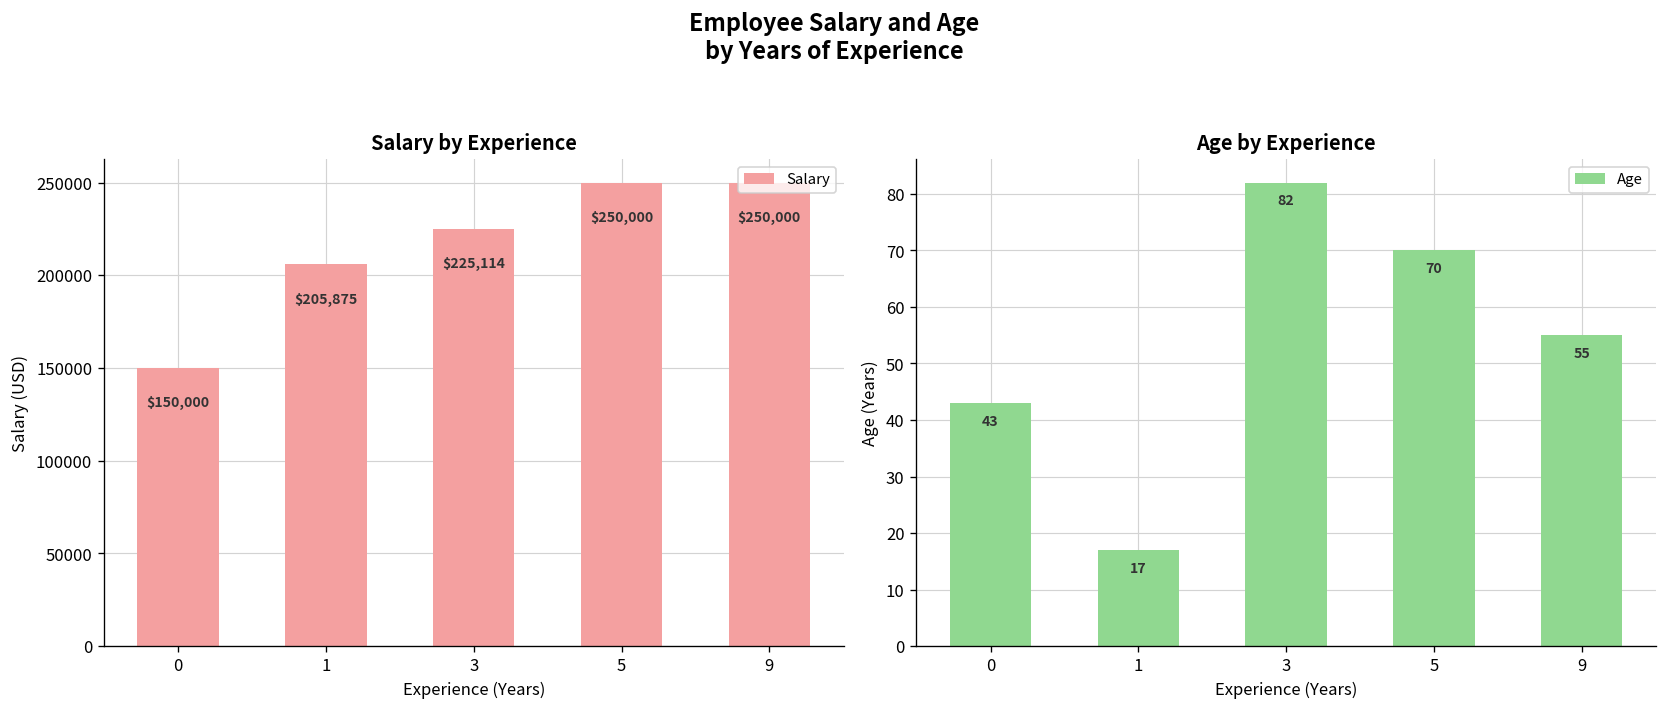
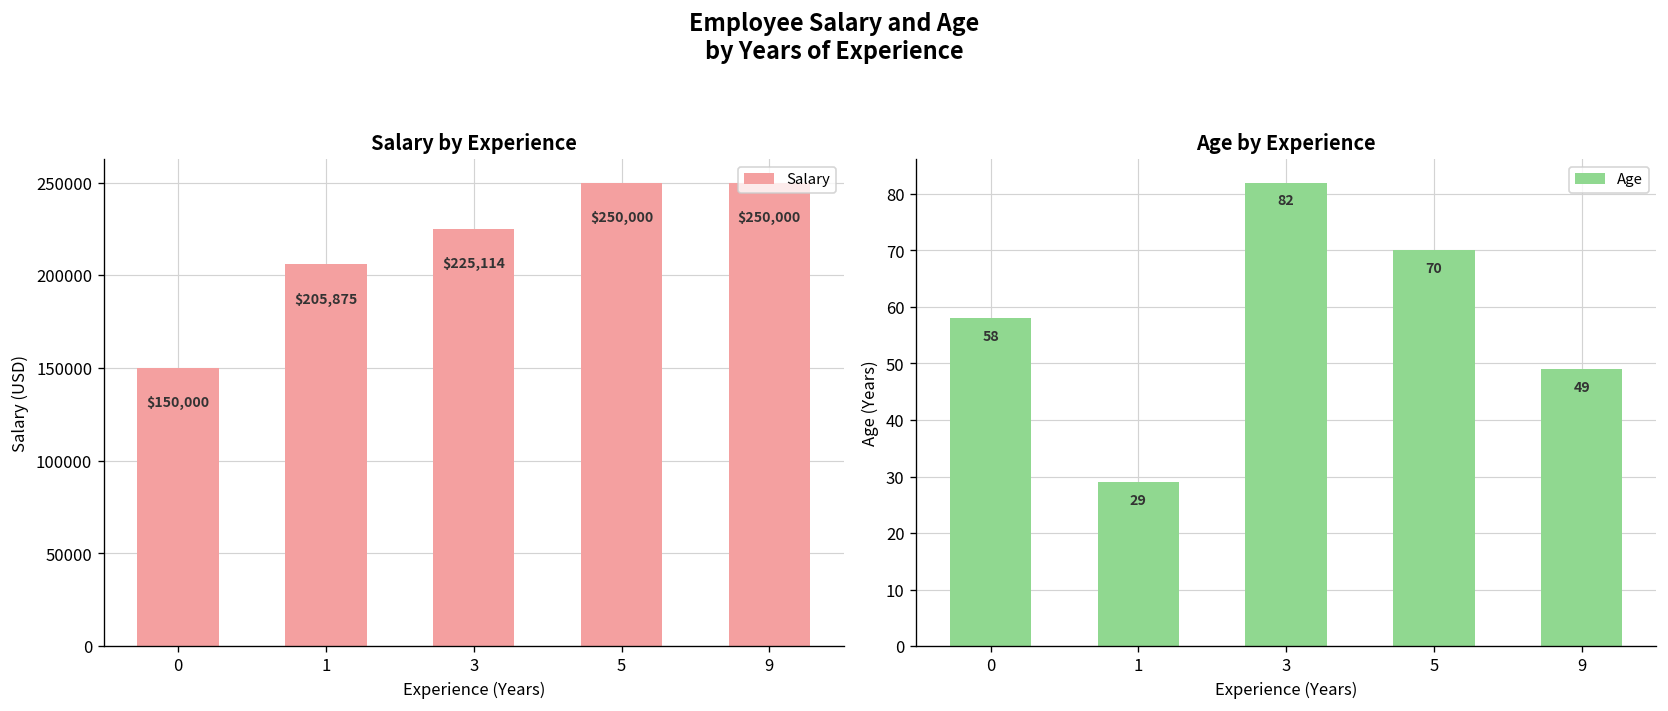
  {
    "Salary by Experience": {
      "0": "$150,000",
      "1": "$205,875",
      "3": "$225,114",
      "5": "$250,000"
    },
    "Age by Experience": {
-     "0": "43",
-     "1": "17",
+     "0": "58",
+     "1": "29",
      "3": "82",
      "5": "70",
-     "9": "55"
+     "9": "49"
    }
  }
